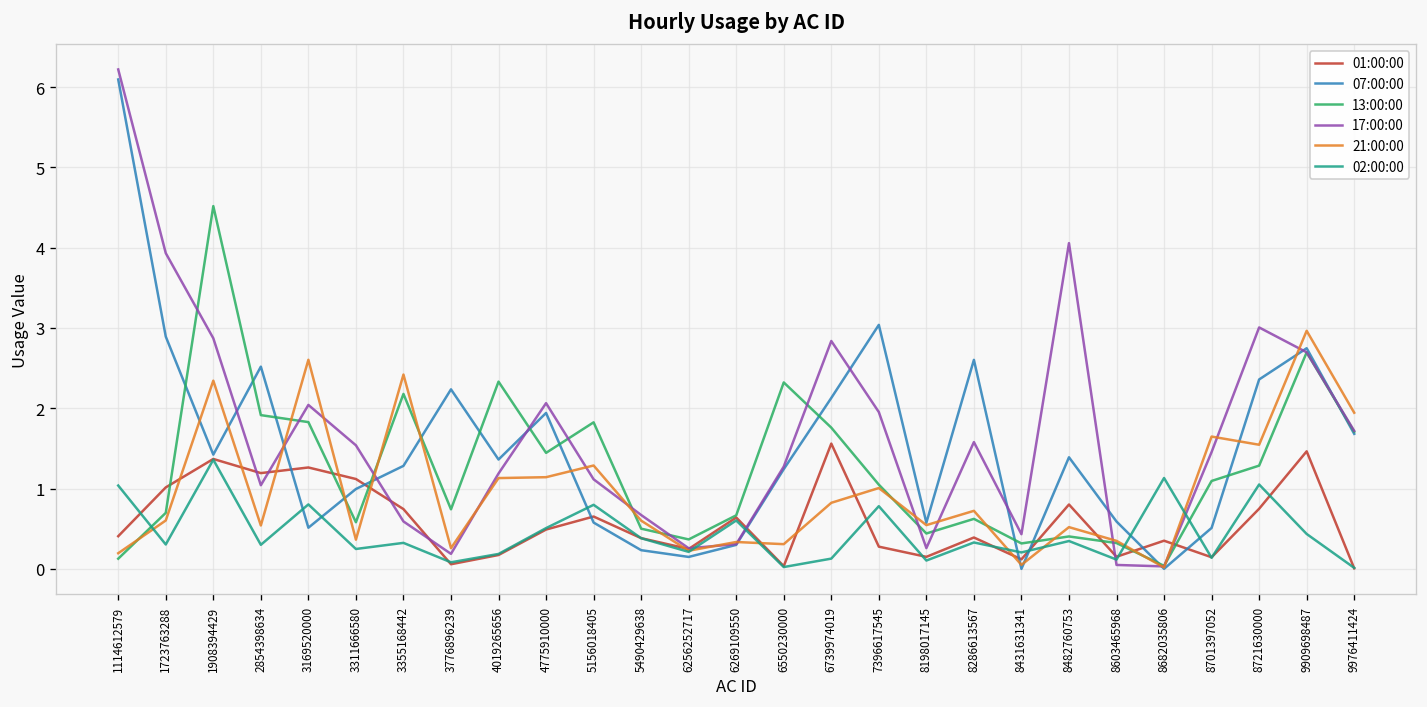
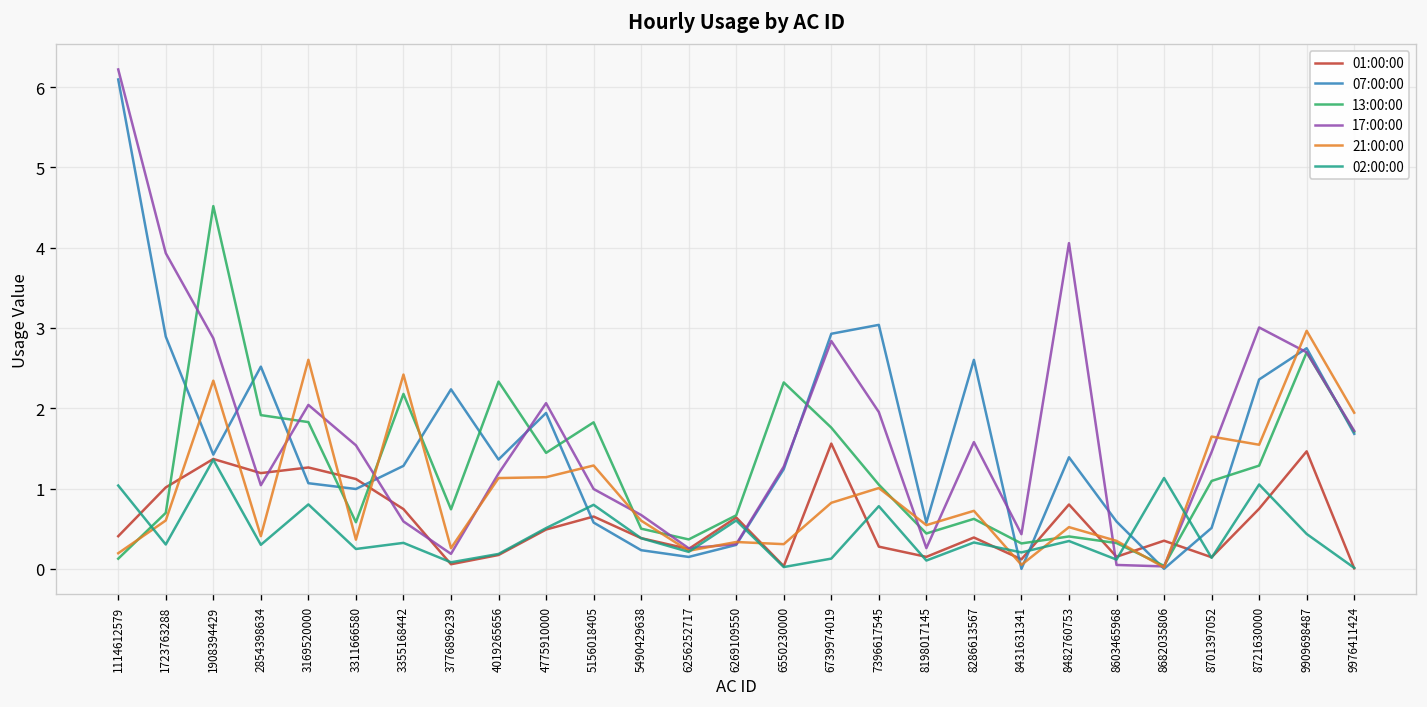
  {
    "01:00:00": {
      "1114612579": 0.4,
      "1723763288": 1.0,
      "2854398634": 1.2,
      "3169520000": 1.3,
      "3311666580": 1.1,
      "3355168442": 0.7,
      "5156018405": 0.7,
      "6739974019": 1.6,
      "7396617545": 0.3,
      "8198017145": 0.2,
      "8286613567": 0.4,
      "8431631341": 0.1,
      "8482760753": 0.8,
      "8682035806": 0.4,
      "8721630000": 0.7,
      "9909698487": 1.5
    },
    "07:00:00": {
      "1114612579": 6.1,
      "1723763288": 2.9,
      "1908394429": 1.4,
      "2854398634": 2.5,
-     "3169520000": 0.5,
+     "3169520000": 1.1,
      "3311666580": 1.0,
      "3355168442": 1.3,
      "3776896239": 2.2,
      "4019265656": 1.4,
      "4775910000": 1.9,
      "5156018405": 0.6,
      "5490429638": 0.2,
      "6256252717": 0.1,
-     "6739974019": 2.1,
+     "6739974019": 2.9,
      "7396617545": 3.0,
      "8286613567": 2.6,
      "8431631341": 0.0,
      "8482760753": 1.4,
      "8603465968": 0.6,
      "8701397052": 0.5,
      "8721630000": 2.4,
      "9909698487": 2.7
    },
    "17:00:00": {
      "1114612579": 6.2,
      "1723763288": 3.9,
      "1908394429": 2.9,
      "2854398634": 1.0,
      "3169520000": 2.0,
      "3311666580": 1.5,
      "3355168442": 0.6,
      "3776896239": 0.2,
      "4019265656": 1.2,
      "4775910000": 2.1,
-     "5156018405": 1.1,
+     "5156018405": 1.0,
      "5490429638": 0.7,
      "6739974019": 2.8,
      "7396617545": 2.0,
      "8198017145": 0.3,
      "8286613567": 1.6,
      "8431631341": 0.4,
      "8482760753": 4.1,
      "8603465968": 0.0,
      "8701397052": 1.5,
      "8721630000": 3.0
    },
    "21:00:00": {
      "1114612579": 0.2,
      "1723763288": 0.6,
      "1908394429": 2.3,
-     "2854398634": 0.5,
+     "2854398634": 0.4,
      "3169520000": 2.6,
      "3311666580": 0.4,
      "3355168442": 2.4,
      "3776896239": 0.3,
      "4019265656": 1.1,
      "4775910000": 1.1,
      "5156018405": 1.3,
      "5490429638": 0.6,
      "6550230000": 0.3,
      "6739974019": 0.8,
      "7396617545": 1.0,
      "8286613567": 0.7,
      "8431631341": 0.0,
      "8482760753": 0.5,
      "8701397052": 1.6,
      "8721630000": 1.5,
      "9909698487": 3.0,
      "9976411424": 1.9
    }
  }
